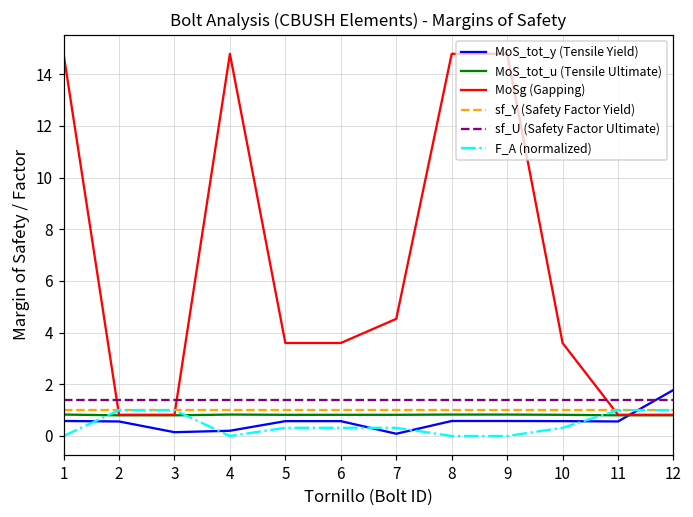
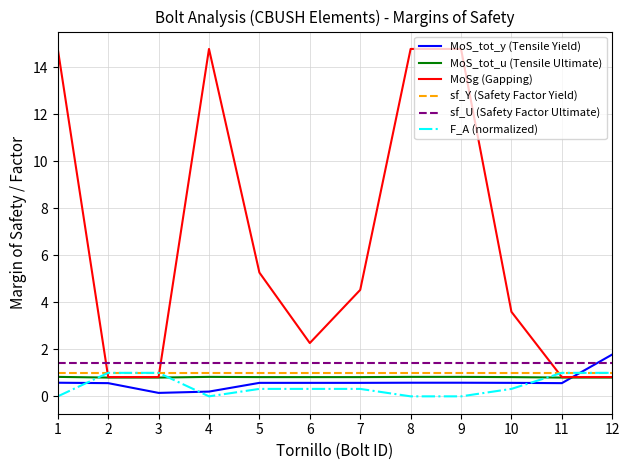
  {
    "MoS_tot_y (Tensile Yield)": {
      "1": 0.6,
      "2": 0.6,
      "3": 0.1,
      "4": 0.2,
      "5": 0.6,
      "6": 0.6,
-     "7": 0.1,
+     "7": 0.6,
      "8": 0.6,
      "9": 0.6,
      "10": 0.6,
      "11": 0.6,
      "12": 1.8
    },
    "MoS_tot_u (Tensile Ultimate)": {
      "1": 0.8,
      "4": 0.8,
      "5": 0.8,
      "6": 0.8,
      "7": 0.8,
      "8": 0.8,
      "9": 0.8,
      "10": 0.8
    },
    "MoSg (Gapping)": {
      "1": 14.8,
      "4": 14.8,
-     "5": 3.6,
-     "6": 3.6,
+     "5": 5.3,
+     "6": 2.3,
      "7": 4.5,
      "8": 14.8,
      "10": 3.6
    },
    "sf_Y (Safety Factor Yield)": {
      "1": 1.0,
      "4": 1.0,
      "5": 1.0,
      "6": 1.0,
      "7": 1.0,
      "8": 1.0,
      "9": 1.0,
      "10": 1.0
    },
    "sf_U (Safety Factor Ultimate)": {
      "1": 1.4,
      "2": 1.4,
      "3": 1.4,
      "4": 1.4,
      "5": 1.4,
      "6": 1.4,
      "7": 1.4,
      "8": 1.4,
      "9": 1.4,
      "10": 1.4,
      "11": 1.4,
      "12": 1.4
    },
    "F_A (normalized)": {
      "1": 0.0,
      "4": 0.0,
      "5": 0.3,
      "6": 0.3,
      "7": 0.3,
      "8": 0.0,
      "9": 0.0,
      "10": 0.3
    }
  }
